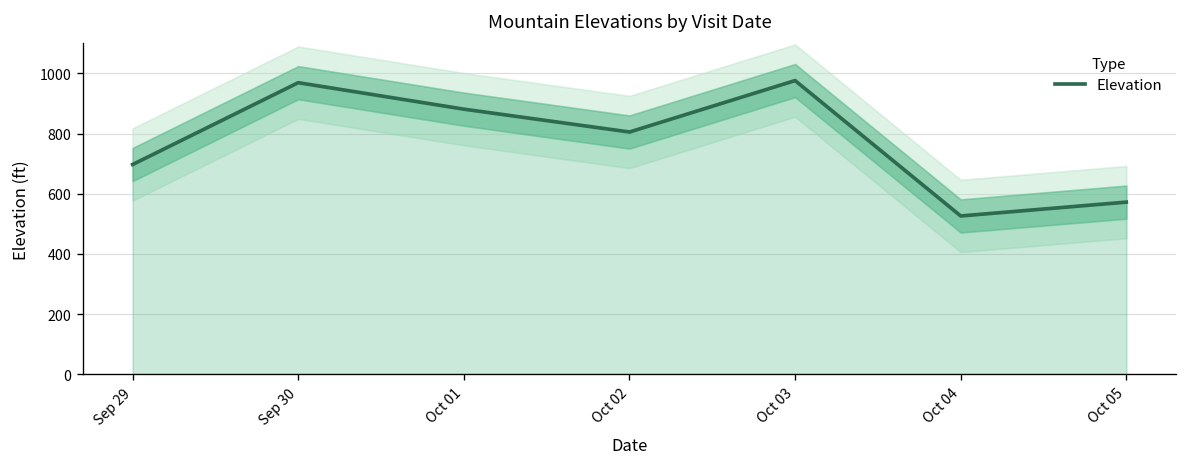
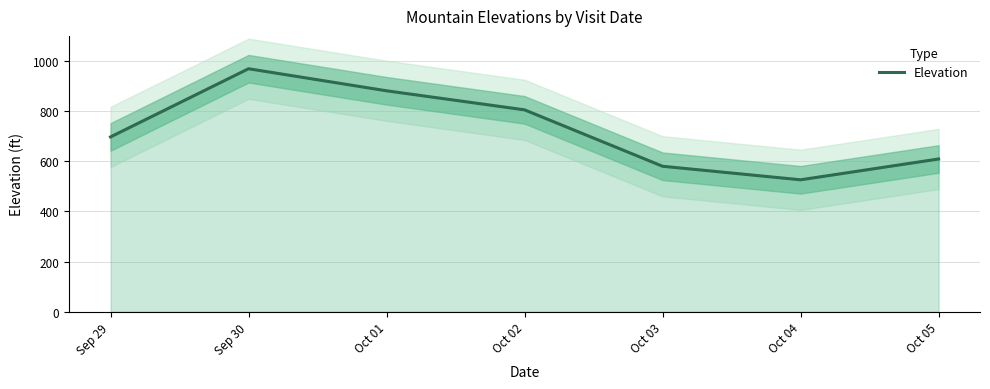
  {
    "Elevation": {
      "Sep 29": 700,
      "Sep 30": 970,
      "Oct 01": 880,
      "Oct 02": 810,
-     "Oct 03": 980,
+     "Oct 03": 580,
      "Oct 04": 530,
-     "Oct 05": 570
+     "Oct 05": 610
    }
  }
